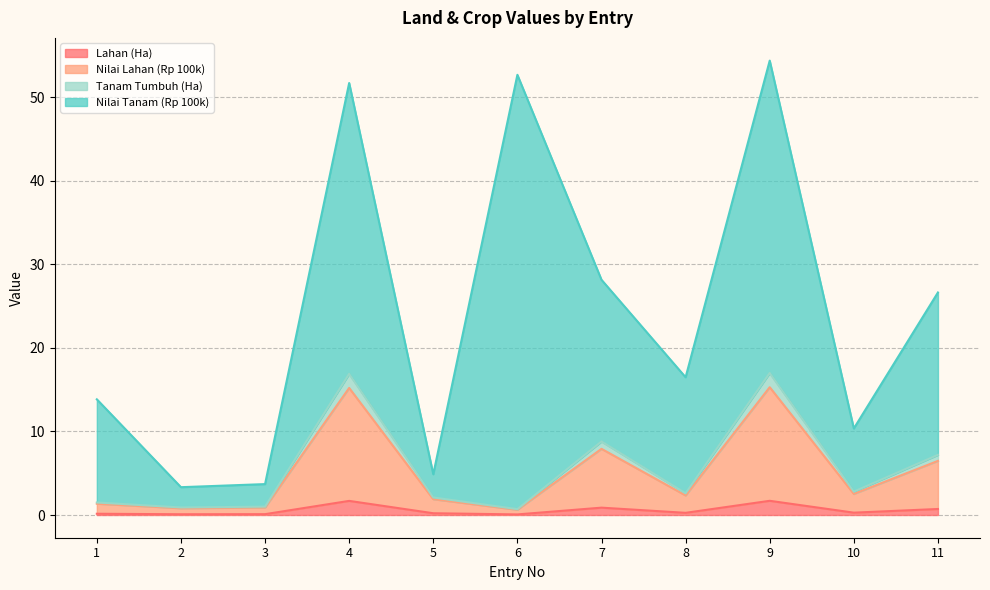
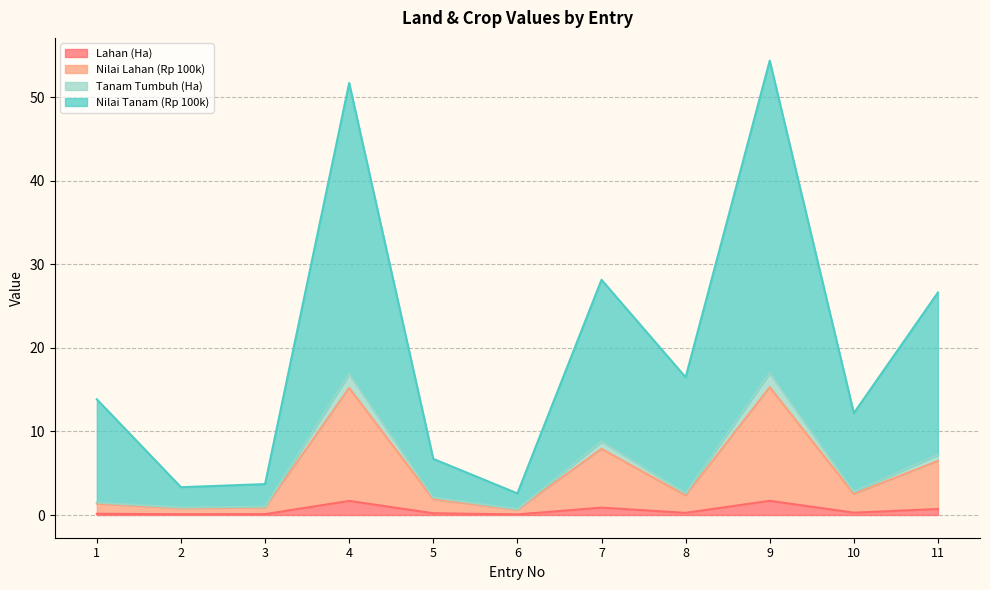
  {
    "Tanam Tumbuh (Ha)": {
      "4": 2,
      "7": 1,
      "9": 2,
      "11": 1
    },
    "Nilai Tanam (Rp 100k)": {
      "1": 12,
      "2": 2,
      "3": 3,
      "4": 35,
-     "5": 3,
-     "6": 52,
+     "5": 5,
+     "6": 2,
      "7": 19,
      "8": 14,
      "9": 37,
-     "10": 8,
+     "10": 9,
      "11": 19
    }
  }
